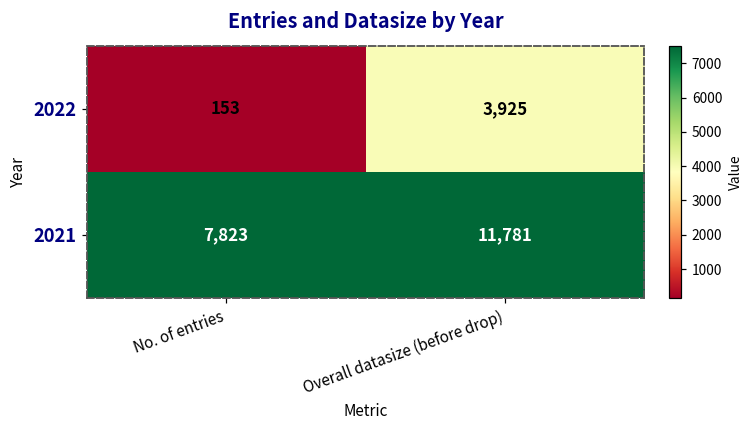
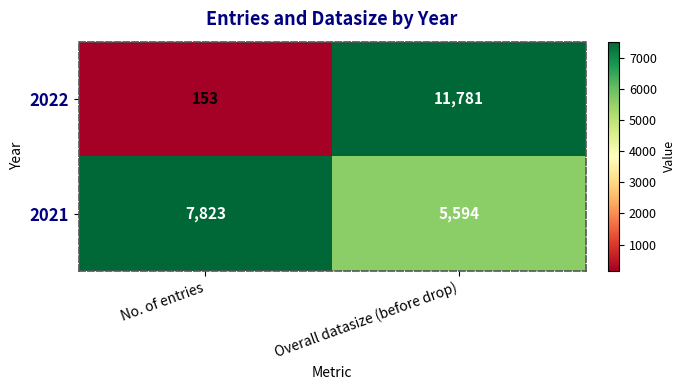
  {
    "2022": {
      "No. of entries": "153",
-     "Overall datasize (before drop)": "3,925"
+     "Overall datasize (before drop)": "11,781"
    },
    "2021": {
      "No. of entries": "7,823",
-     "Overall datasize (before drop)": "11,781"
+     "Overall datasize (before drop)": "5,594"
    }
  }
